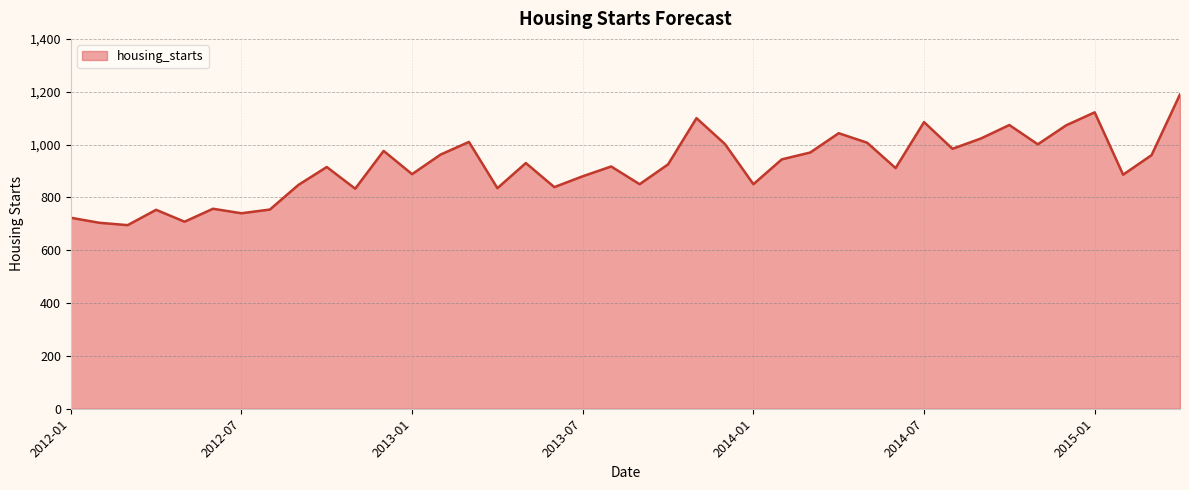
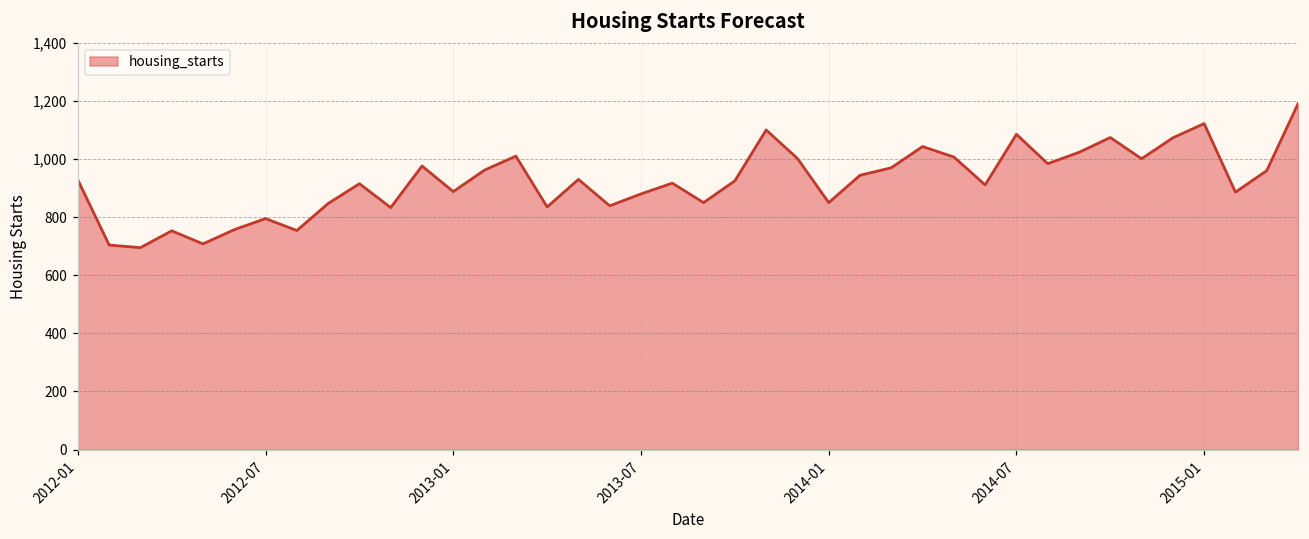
  {
-   "2012-01": "720",
-   "2012-07": "740",
+   "2012-01": "930",
+   "2012-07": "800",
    "2013-01": "890",
    "2013-07": "880",
    "2014-01": "850",
    "2014-07": "1,090",
    "2015-01": "1,120"
  }
